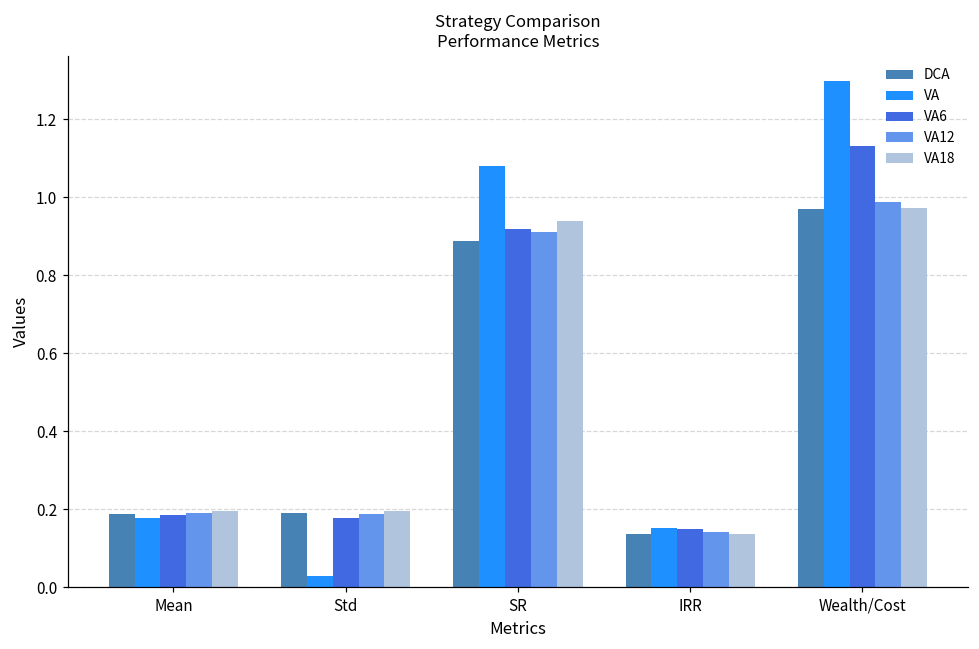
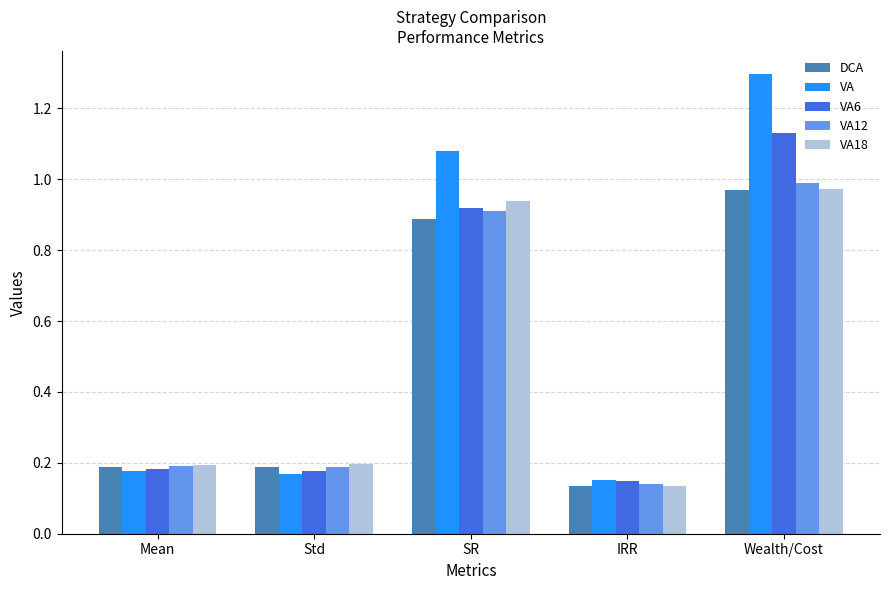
  {
    "VA": {
      "Mean": 0.18,
-     "Std": 0.03,
+     "Std": 0.17,
      "SR": 1.08,
      "IRR": 0.15,
      "Wealth/Cost": 1.30
    },
    "VA18": {
      "Mean": 0.20,
      "Std": 0.20,
      "SR": 0.94,
      "IRR": 0.14,
      "Wealth/Cost": 0.97
    }
  }
